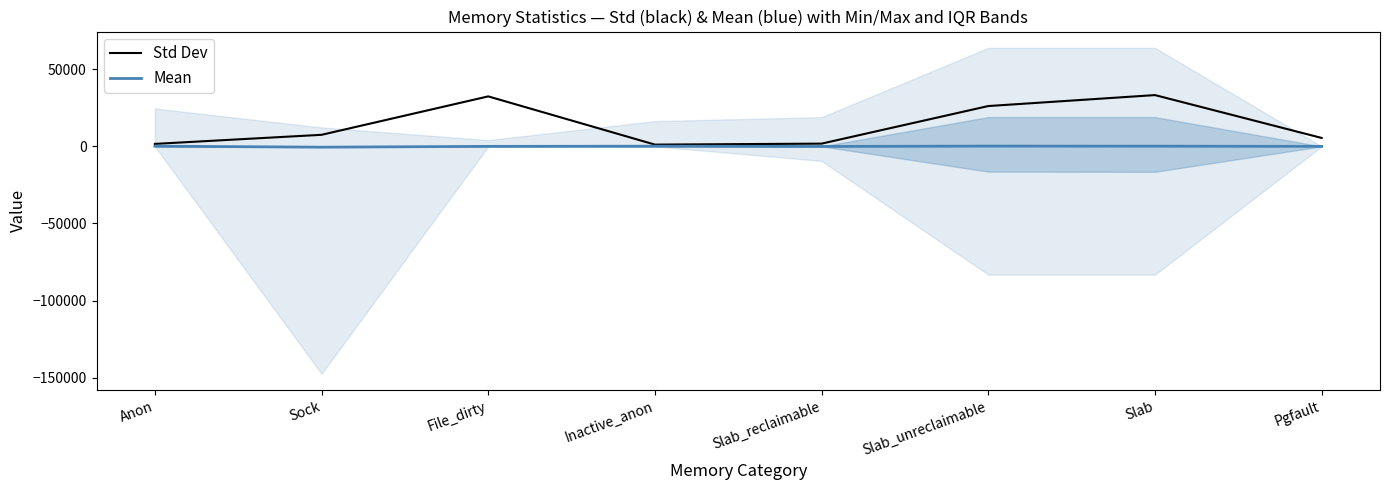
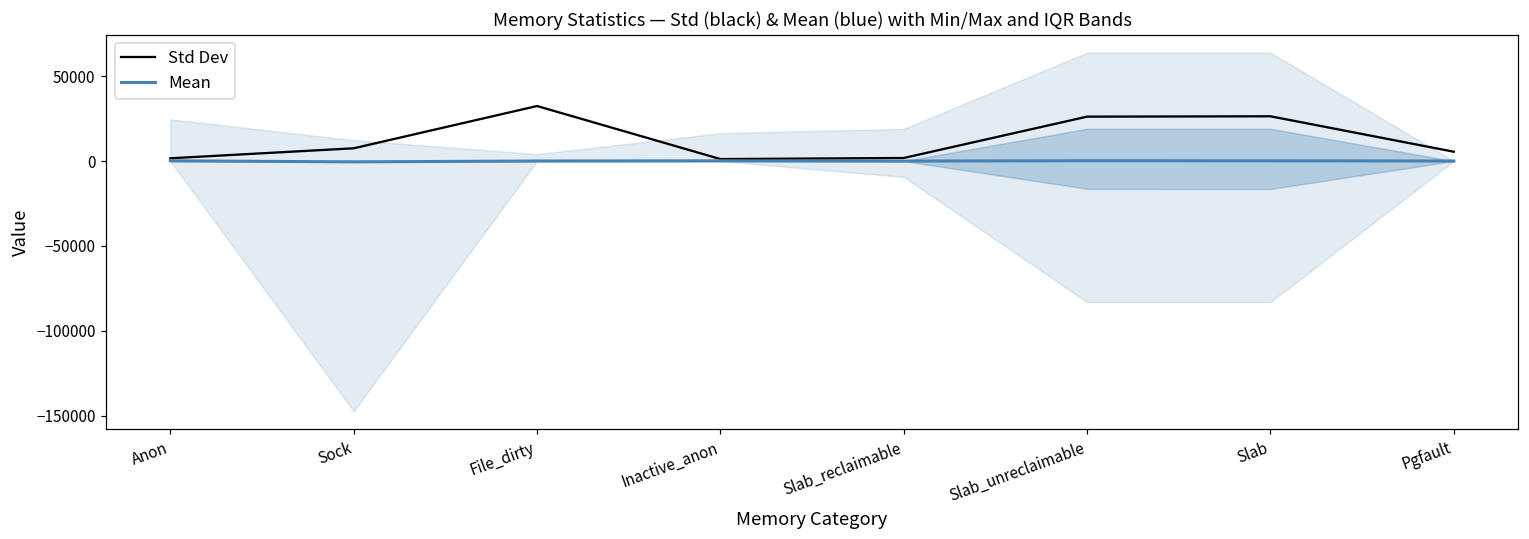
  {
    "Std Dev": {
      "Sock": 8000,
      "File_dirty": 32000,
      "Slab_reclaimable": 2000,
      "Slab_unreclaimable": 26000,
-     "Slab": 33000,
+     "Slab": 26000,
      "Pgfault": 5000
    }
  }
